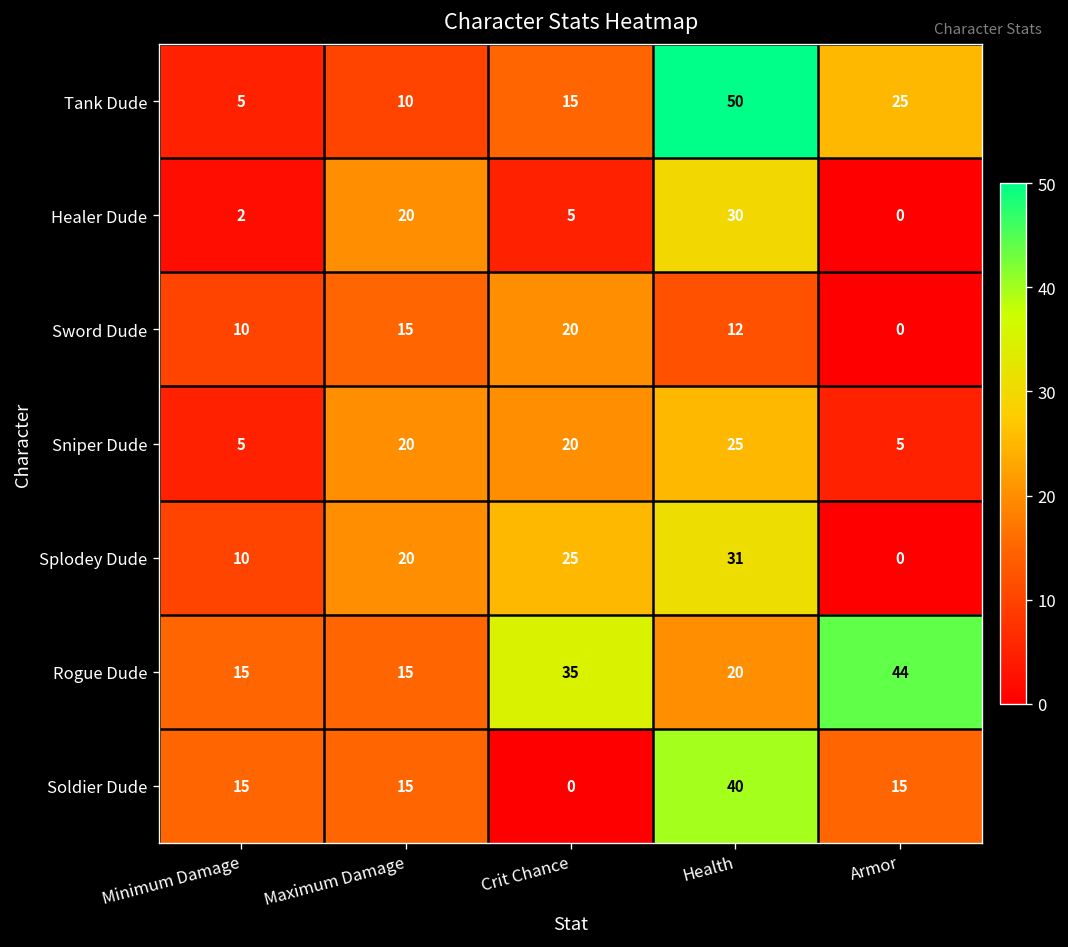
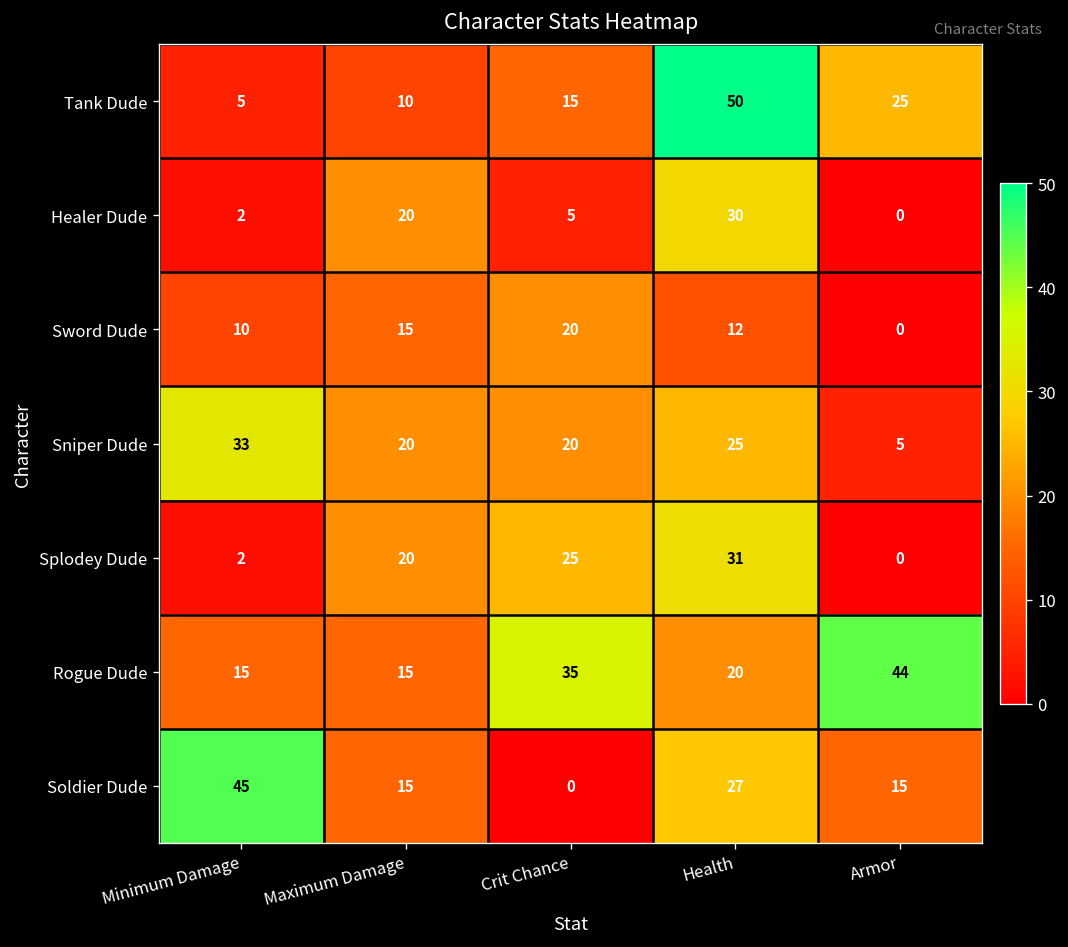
  {
    "Tank Dude": {
      "Minimum Damage": 5,
      "Maximum Damage": 10,
      "Crit Chance": 15,
      "Health": 50,
      "Armor": 25
    },
    "Healer Dude": {
      "Minimum Damage": 2,
      "Maximum Damage": 20,
      "Crit Chance": 5,
      "Health": 30,
      "Armor": 0
    },
    "Sword Dude": {
      "Minimum Damage": 10,
      "Maximum Damage": 15,
      "Crit Chance": 20,
      "Health": 12,
      "Armor": 0
    },
    "Sniper Dude": {
-     "Minimum Damage": 5,
+     "Minimum Damage": 33,
      "Maximum Damage": 20,
      "Crit Chance": 20,
      "Health": 25,
      "Armor": 5
    },
    "Splodey Dude": {
-     "Minimum Damage": 10,
+     "Minimum Damage": 2,
      "Maximum Damage": 20,
      "Crit Chance": 25,
      "Health": 31,
      "Armor": 0
    },
    "Rogue Dude": {
      "Minimum Damage": 15,
      "Maximum Damage": 15,
      "Crit Chance": 35,
      "Health": 20,
      "Armor": 44
    },
    "Soldier Dude": {
-     "Minimum Damage": 15,
+     "Minimum Damage": 45,
      "Maximum Damage": 15,
      "Crit Chance": 0,
-     "Health": 40,
+     "Health": 27,
      "Armor": 15
    }
  }
